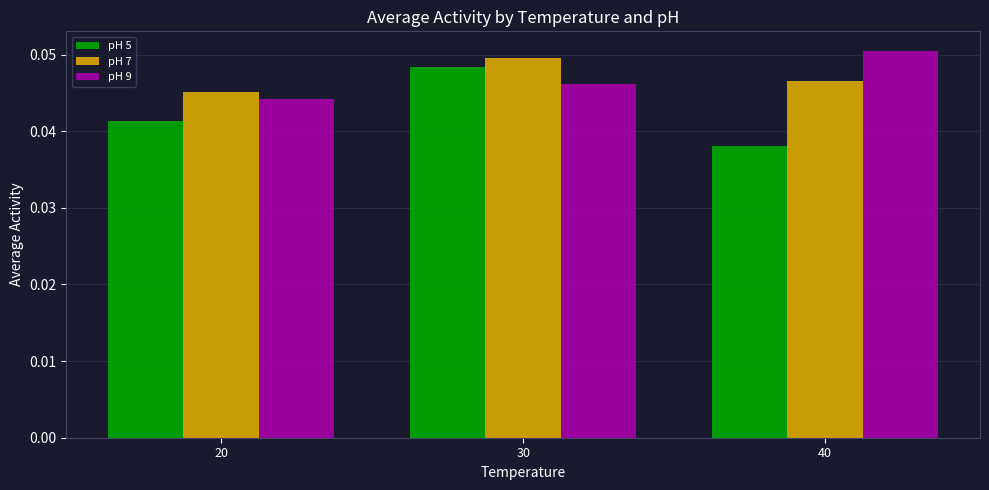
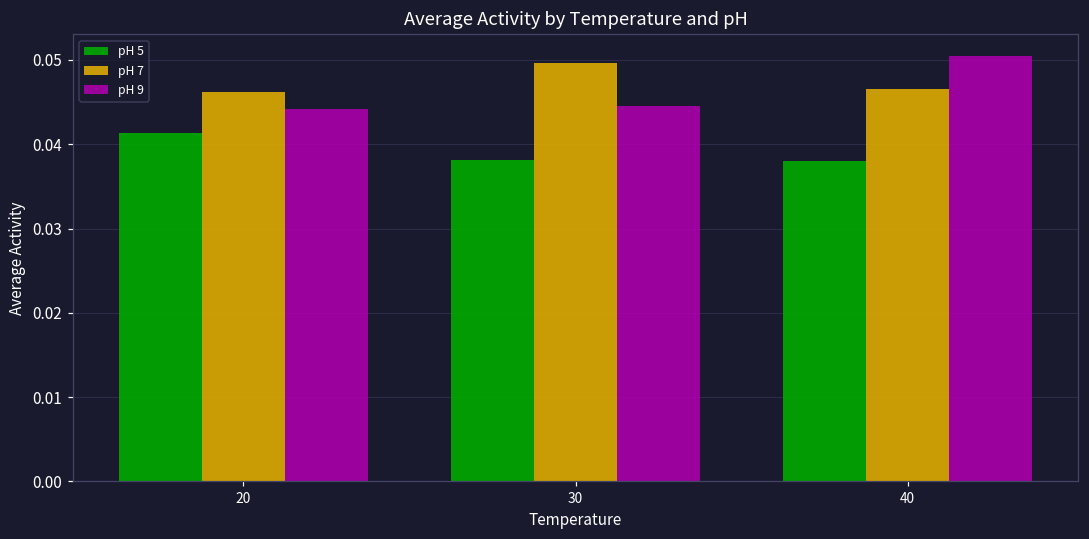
  {
    "pH 5": {
      "20": 0.041,
-     "30": 0.048,
+     "30": 0.038,
      "40": 0.038
    },
    "pH 7": {
-     "20": 0.045,
+     "20": 0.046,
      "30": 0.050,
      "40": 0.047
    },
    "pH 9": {
      "20": 0.044,
-     "30": 0.046,
+     "30": 0.045,
      "40": 0.051
    }
  }
